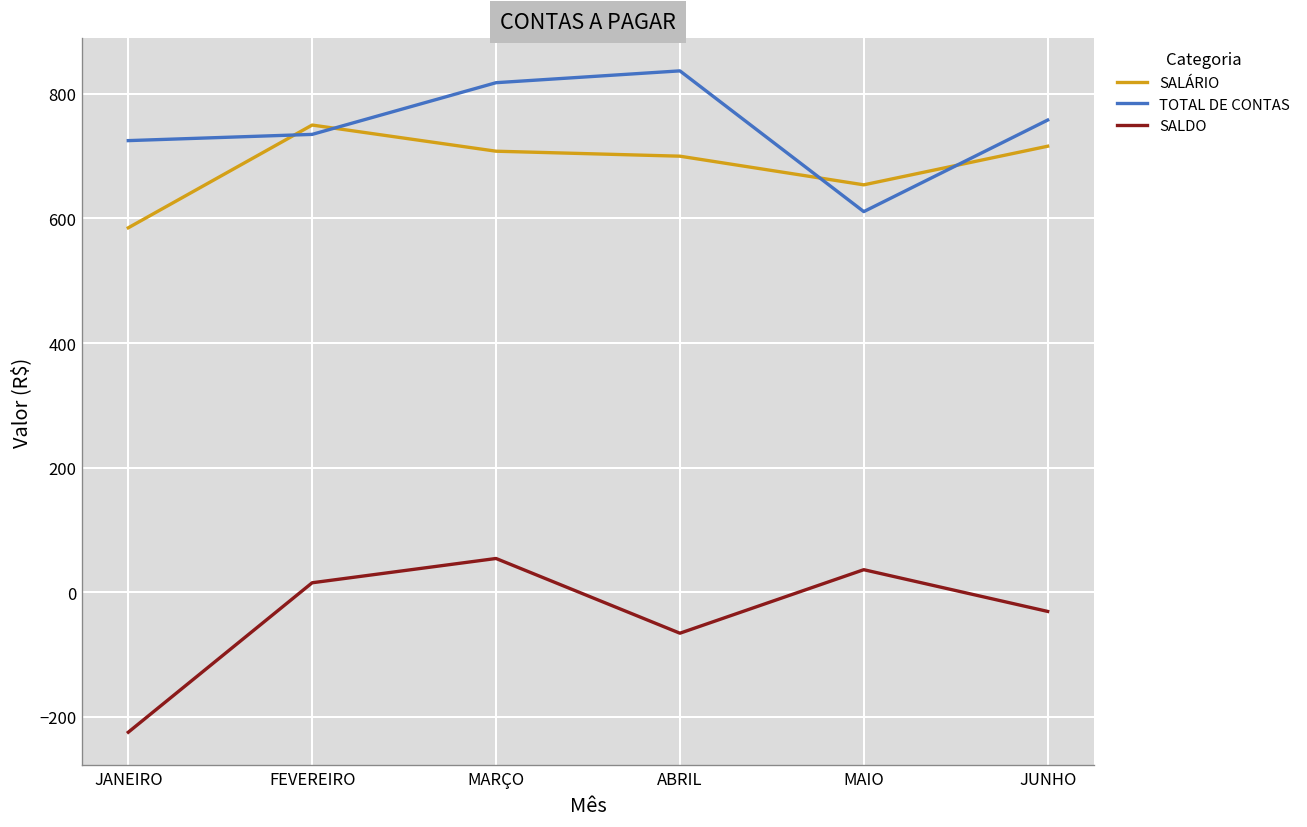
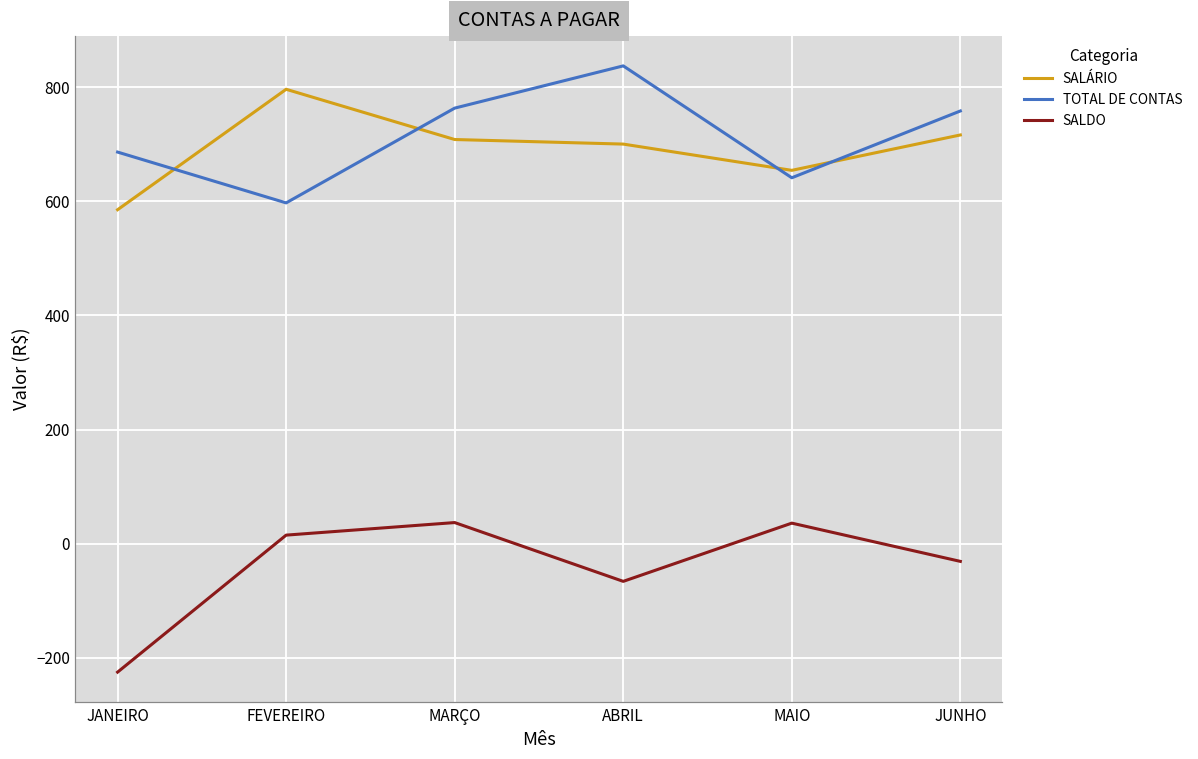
  {
    "SALÁRIO": {
      "JANEIRO": 590,
-     "FEVEREIRO": 750,
+     "FEVEREIRO": 800,
      "MARÇO": 710,
      "ABRIL": 700,
      "MAIO": 650,
      "JUNHO": 720
    },
    "TOTAL DE CONTAS": {
-     "JANEIRO": 730,
-     "FEVEREIRO": 740,
-     "MARÇO": 820,
+     "JANEIRO": 690,
+     "FEVEREIRO": 600,
+     "MARÇO": 760,
      "ABRIL": 840,
-     "MAIO": 610,
+     "MAIO": 640,
      "JUNHO": 760
    },
    "SALDO": {
      "JANEIRO": -230,
      "FEVEREIRO": 20,
-     "MARÇO": 50,
+     "MARÇO": 40,
      "ABRIL": -70,
      "MAIO": 40,
      "JUNHO": -30
    }
  }
